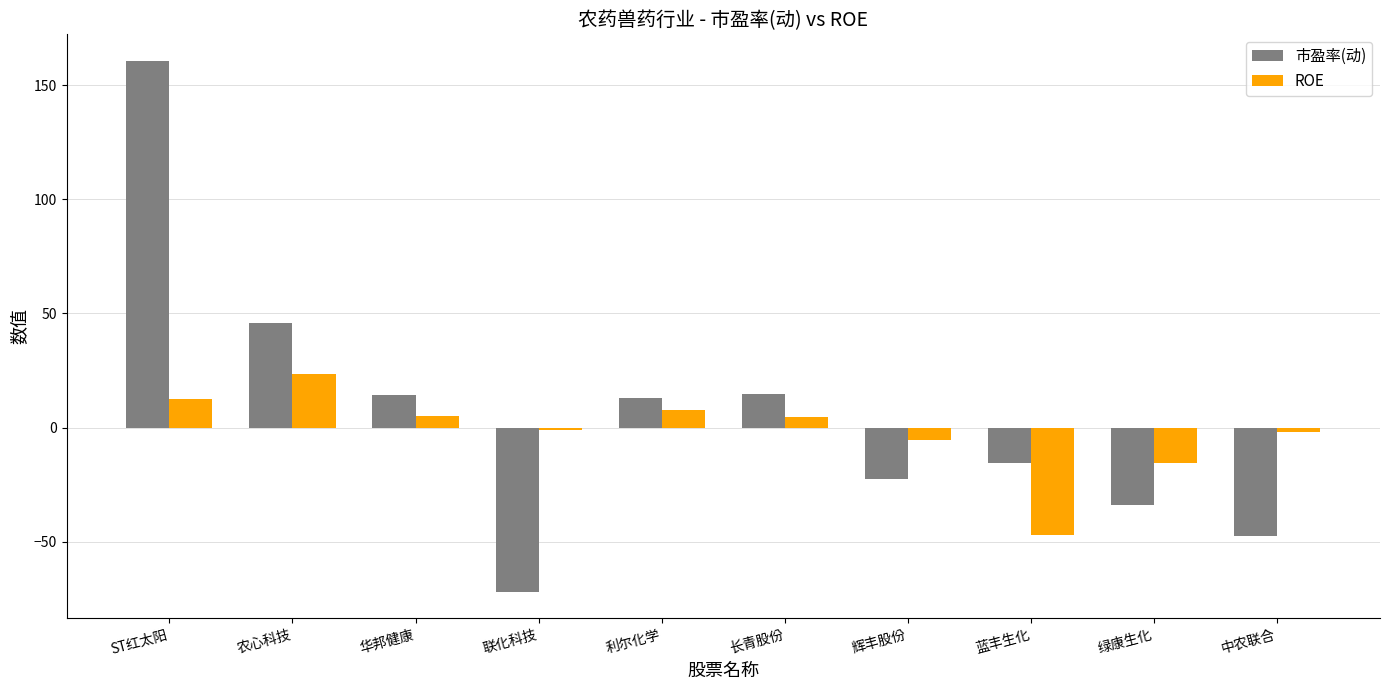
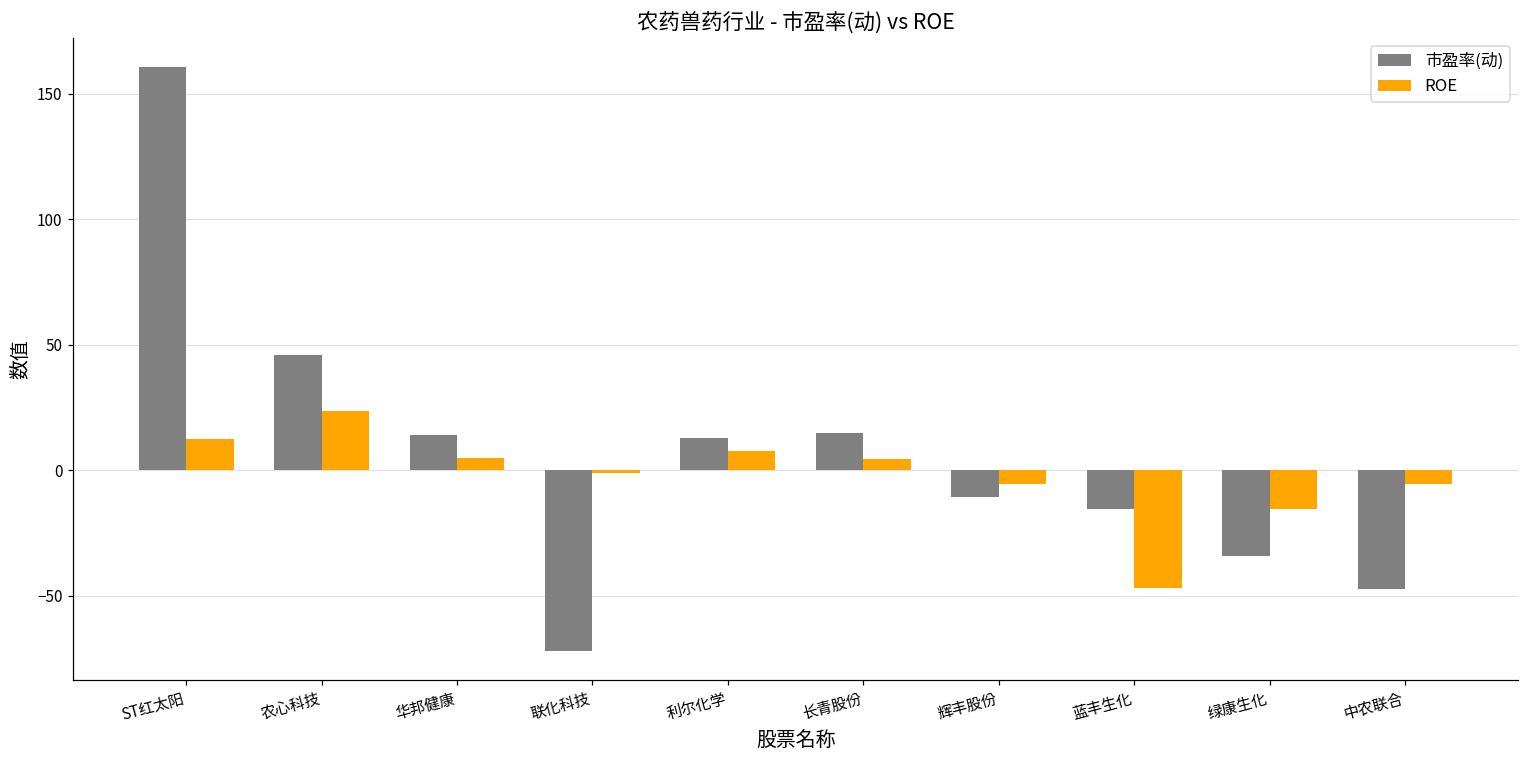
  {
    "市盈率(动)": {
      "ST红太阳": 161,
      "农心科技": 46,
      "华邦健康": 14,
      "联化科技": -72,
      "利尔化学": 13,
      "长青股份": 15,
-     "辉丰股份": -23,
+     "辉丰股份": -11,
      "蓝丰生化": -16,
      "绿康生化": -34,
      "中农联合": -47
    },
    "ROE": {
      "ST红太阳": 12,
      "农心科技": 24,
      "华邦健康": 5,
      "利尔化学": 8,
      "长青股份": 5,
      "辉丰股份": -5,
      "蓝丰生化": -47,
      "绿康生化": -16,
-     "中农联合": -2
+     "中农联合": -5
    }
  }
